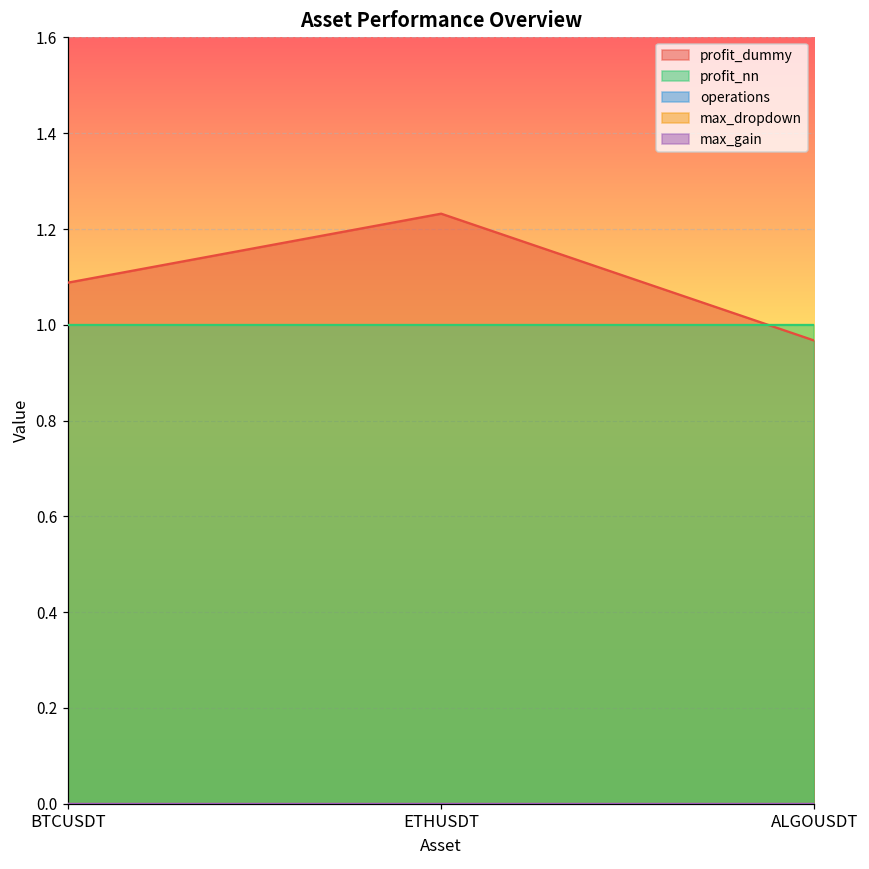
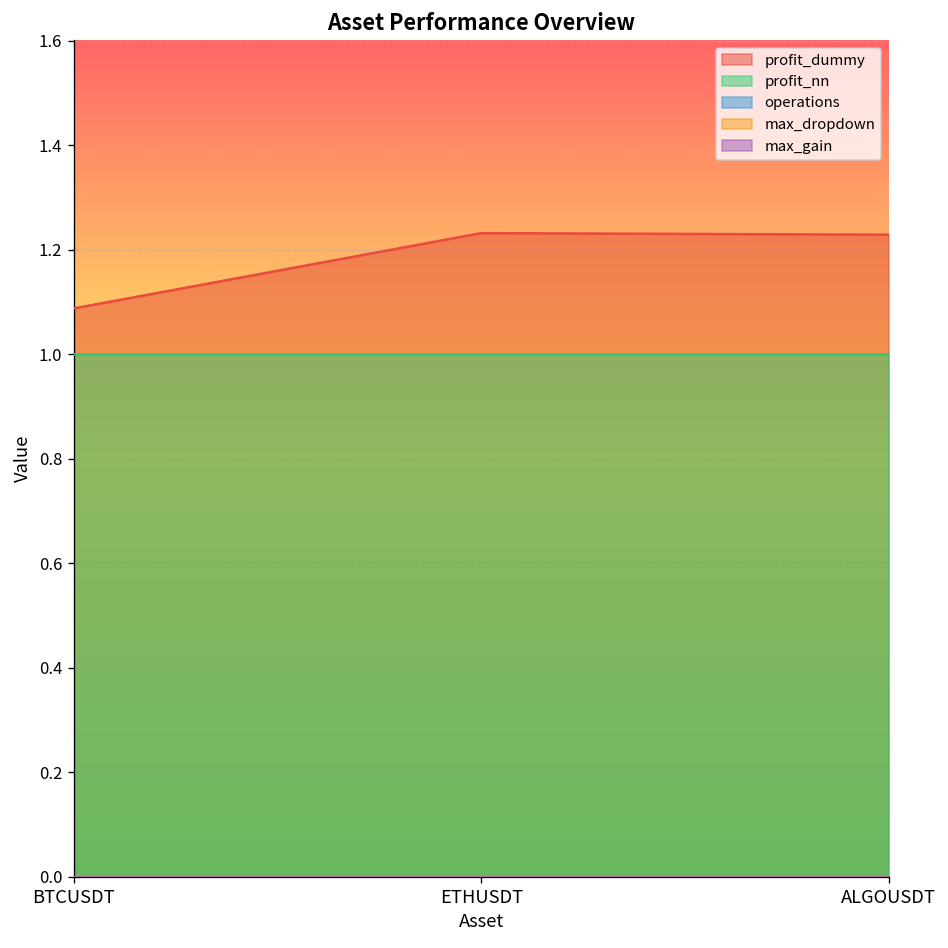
  {
    "profit_dummy": {
      "BTCUSDT": 1.09,
      "ETHUSDT": 1.23,
-     "ALGOUSDT": 0.97
+     "ALGOUSDT": 1.23
    },
    "profit_nn": {
      "BTCUSDT": 1.00,
      "ETHUSDT": 1.00,
      "ALGOUSDT": 1.00
    },
    "max_gain": {
      "BTCUSDT": 0.00,
      "ETHUSDT": 0.00,
      "ALGOUSDT": 0.00
    }
  }
